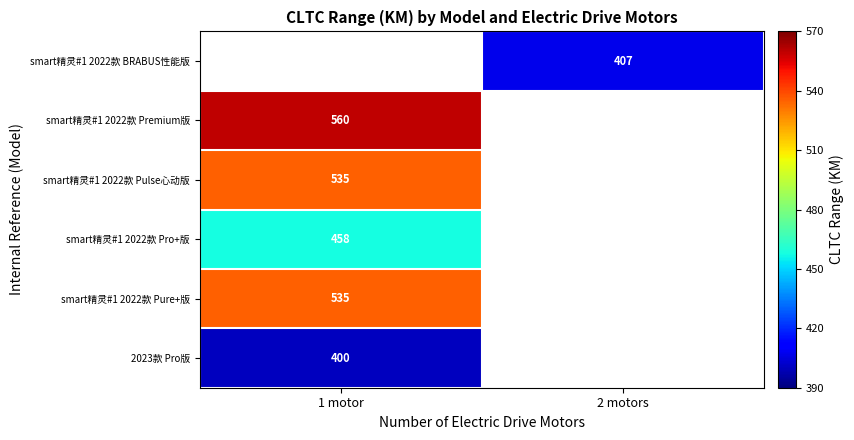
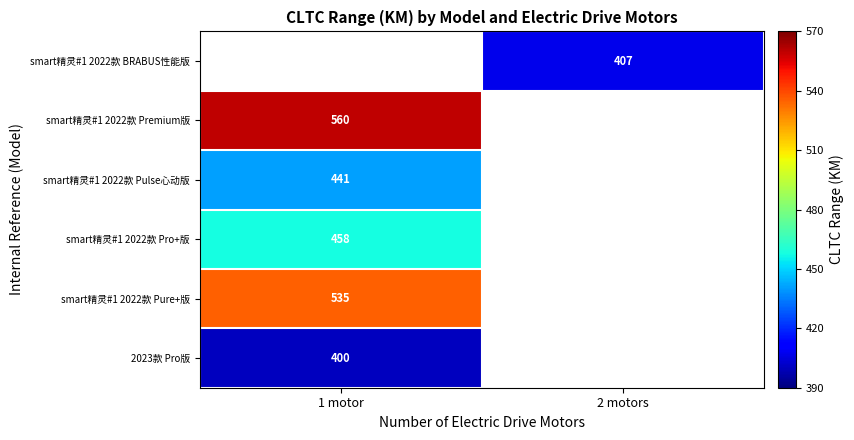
  {
    "smart精灵#1 2022款 BRABUS性能版": {
      "2 motors": 407
    },
    "smart精灵#1 2022款 Premium版": {
      "1 motor": 560
    },
    "smart精灵#1 2022款 Pulse心动版": {
-     "1 motor": 535
+     "1 motor": 441
    },
    "smart精灵#1 2022款 Pro+版": {
      "1 motor": 458
    },
    "smart精灵#1 2022款 Pure+版": {
      "1 motor": 535
    },
    "2023款 Pro版": {
      "1 motor": 400
    }
  }
